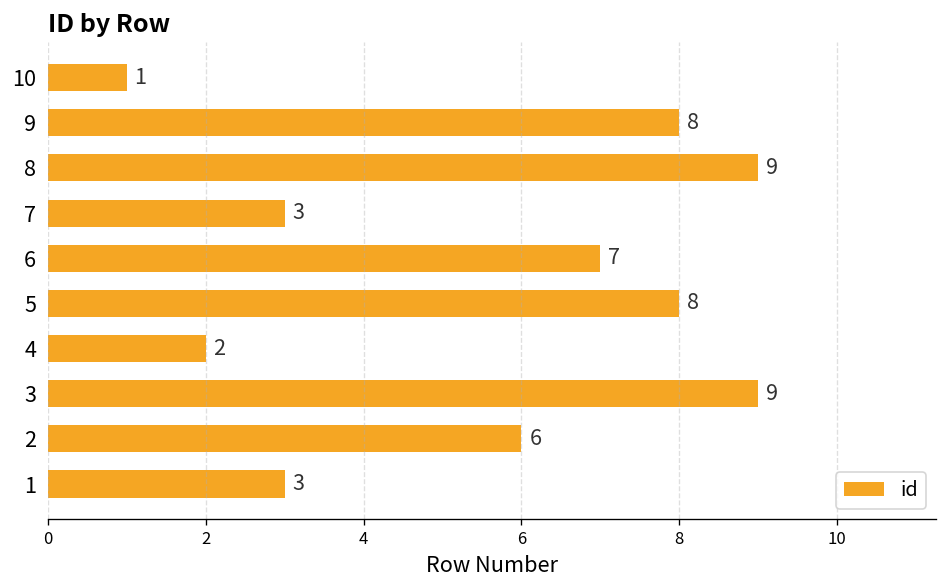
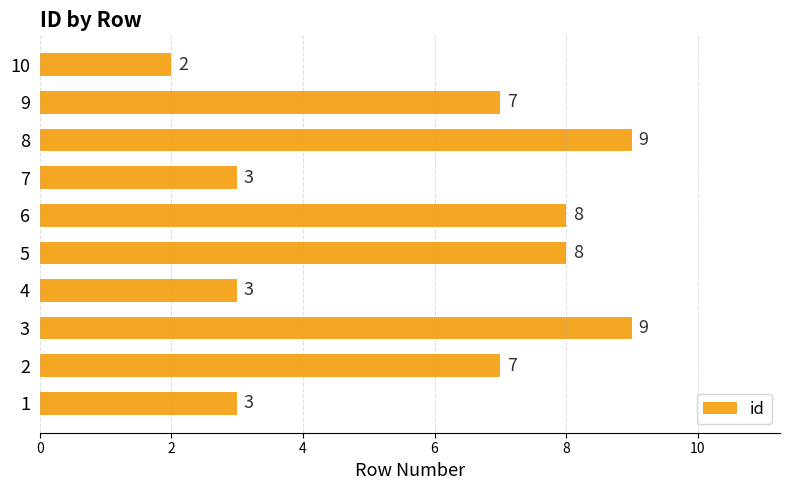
  {
-   "10": 1,
-   "9": 8,
+   "10": 2,
+   "9": 7,
    "8": 9,
    "7": 3,
-   "6": 7,
+   "6": 8,
    "5": 8,
-   "4": 2,
+   "4": 3,
    "3": 9,
-   "2": 6,
+   "2": 7,
    "1": 3
  }
